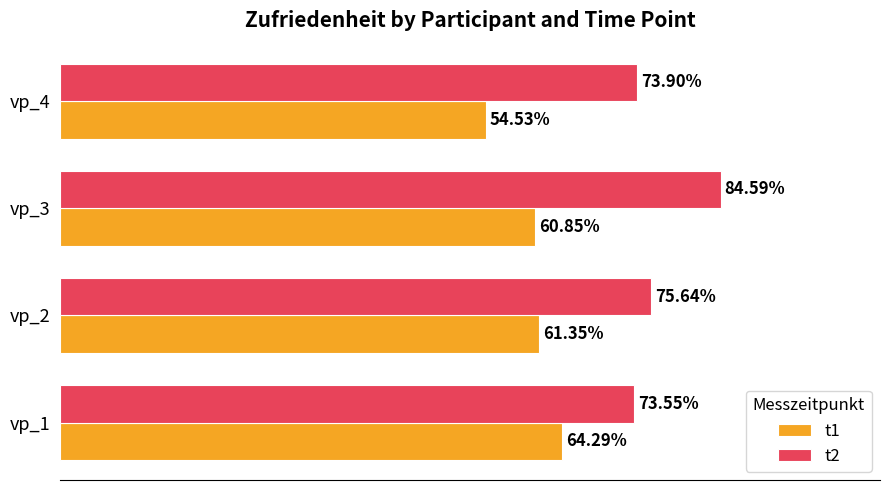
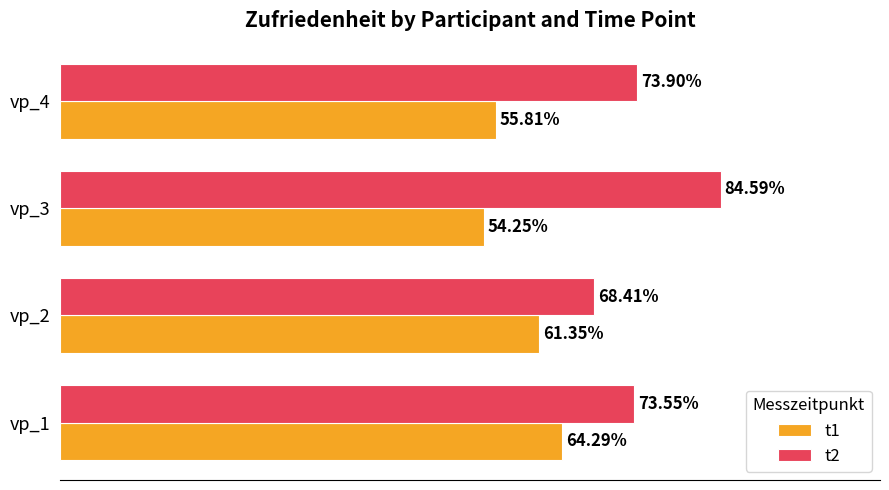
  {
    "t1": {
-     "vp_4": "54.53%",
-     "vp_3": "60.85%",
+     "vp_4": "55.81%",
+     "vp_3": "54.25%",
      "vp_2": "61.35%",
      "vp_1": "64.29%"
    },
    "t2": {
      "vp_4": "73.90%",
      "vp_3": "84.59%",
-     "vp_2": "75.64%",
+     "vp_2": "68.41%",
      "vp_1": "73.55%"
    }
  }
